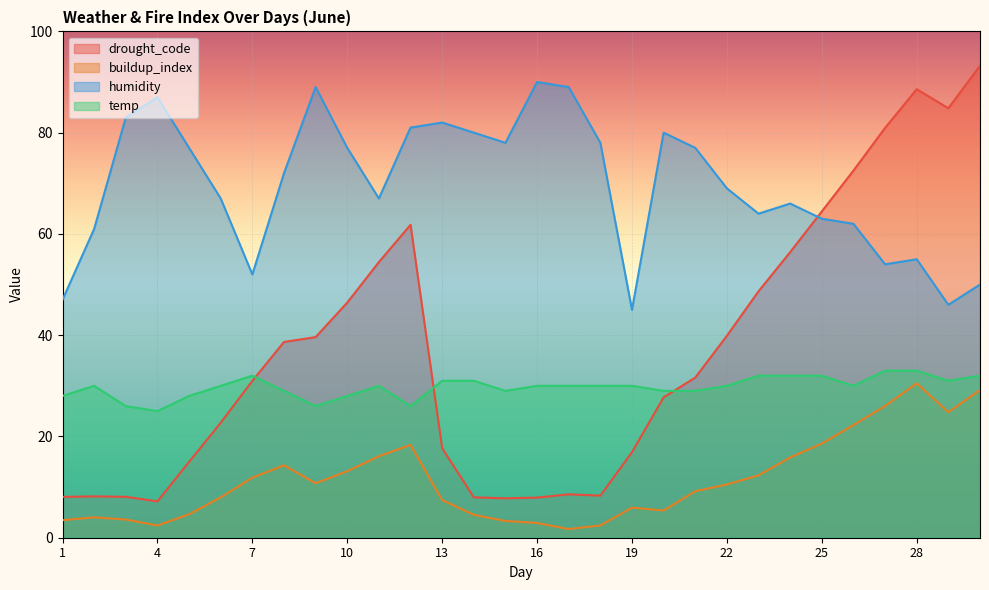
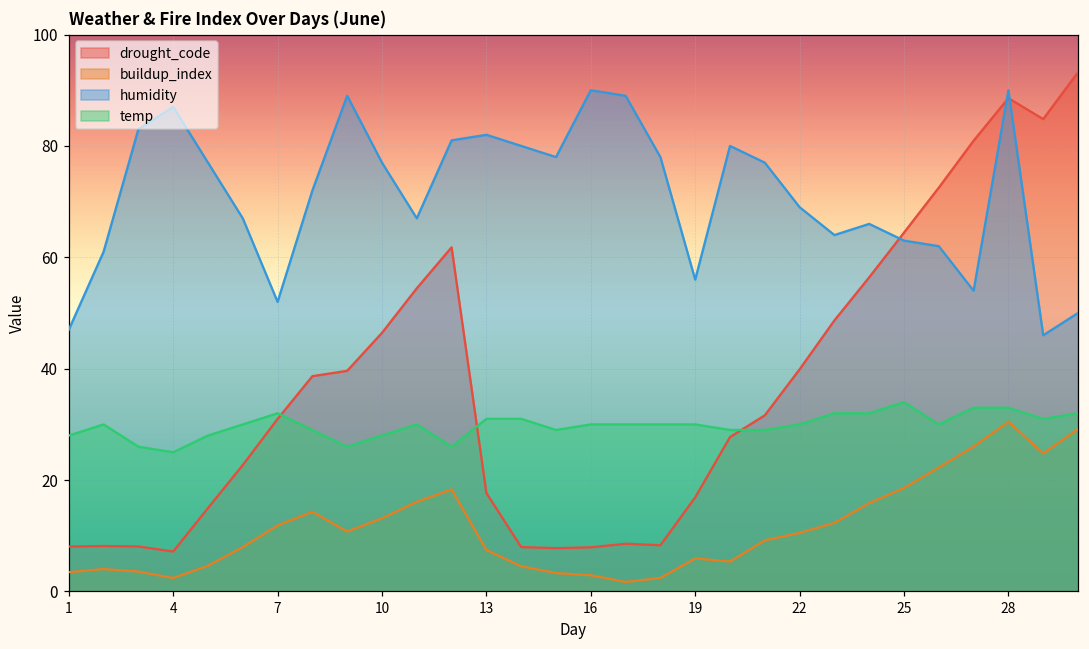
  {
    "humidity": {
      "1": 47,
      "7": 52,
      "10": 77,
      "13": 82,
      "16": 90,
-     "19": 45,
+     "19": 56,
      "22": 69,
      "25": 63,
-     "28": 55
+     "28": 90
    },
    "temp": {
      "1": 28,
      "4": 25,
      "7": 32,
      "10": 28,
      "13": 31,
      "16": 30,
      "19": 30,
      "22": 30,
-     "25": 32,
+     "25": 34,
      "28": 33
    }
  }
